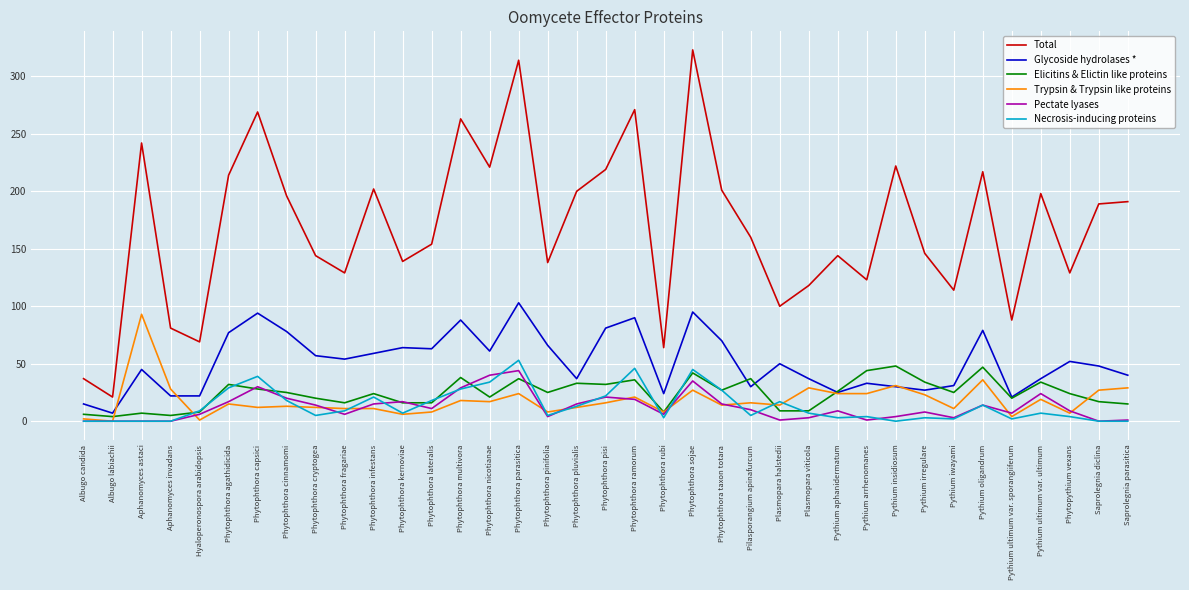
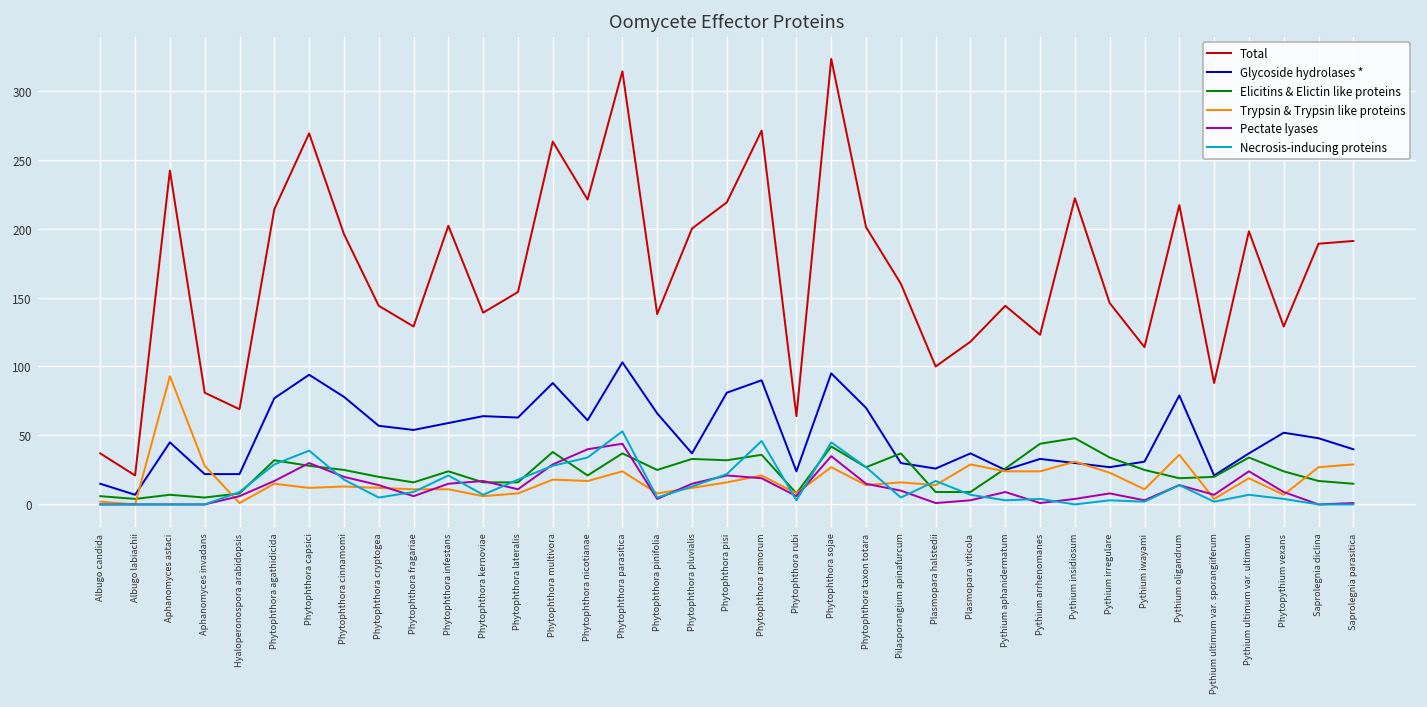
  {
    "Total": {
      "Albugo candida": 37,
      "Albugo labiachii": 21,
      "Aphanomyces astaci": 242,
      "Aphanomyces invadans": 81,
      "Hyaloperonospora arabidopsis": 69,
      "Phytophthora agathidicida": 214,
      "Phytophthora capsici": 269,
      "Phytophthora cinnamomi": 196,
      "Phytophthora cryptogea": 144,
      "Phytophthora fragariae": 129,
      "Phytophthora infestans": 202,
      "Phytophthora kernoviae": 139,
      "Phytophthora lateralis": 154,
      "Phytophthora multivora": 263,
      "Phytophthora nicotianae": 221,
      "Phytophthora parasitica": 314,
      "Phytophthora pinifolia": 138,
      "Phytophthora pluvialis": 200,
      "Phytophthora pisi": 219,
      "Phytophthora ramorum": 271,
      "Phytophthora rubi": 64,
      "Phytophthora sojae": 323,
      "Phytophthora taxon totara": 201,
      "Pilasporangium apinafurcum": 160,
      "Plasmopara halstedii": 100,
      "Plasmopara viticola": 118,
      "Pythium aphanidermatum": 144,
      "Pythium arrhenomanes": 123,
      "Pythium insidiosum": 222,
      "Pythium irregulare": 146,
      "Pythium iwayami": 114,
      "Pythium oligandrum": 217,
      "Pythium ultimum var. sporangiiferum": 88,
      "Pythium ultimum var. ultimum": 198,
      "Phytopythium vexans": 129,
      "Saprolegnia diclina": 189,
      "Saprolegnia parasitica": 191
    },
    "Glycoside hydrolases *": {
      "Albugo candida": 15,
      "Albugo labiachii": 7,
      "Aphanomyces astaci": 45,
      "Aphanomyces invadans": 22,
      "Hyaloperonospora arabidopsis": 22,
      "Phytophthora agathidicida": 77,
      "Phytophthora capsici": 94,
      "Phytophthora cinnamomi": 78,
      "Phytophthora cryptogea": 57,
      "Phytophthora fragariae": 54,
      "Phytophthora infestans": 59,
      "Phytophthora kernoviae": 64,
      "Phytophthora lateralis": 63,
      "Phytophthora multivora": 88,
      "Phytophthora nicotianae": 61,
      "Phytophthora parasitica": 103,
      "Phytophthora pinifolia": 66,
      "Phytophthora pluvialis": 37,
      "Phytophthora pisi": 81,
      "Phytophthora ramorum": 90,
      "Phytophthora rubi": 24,
      "Phytophthora sojae": 95,
      "Phytophthora taxon totara": 70,
      "Pilasporangium apinafurcum": 30,
-     "Plasmopara halstedii": 50,
+     "Plasmopara halstedii": 26,
      "Plasmopara viticola": 37,
      "Pythium arrhenomanes": 33,
      "Pythium irregulare": 27,
      "Pythium iwayami": 31,
      "Pythium oligandrum": 79,
      "Pythium ultimum var. ultimum": 37,
      "Phytopythium vexans": 52,
      "Saprolegnia diclina": 48,
      "Saprolegnia parasitica": 40
    },
    "Elicitins & Elictin like proteins": {
      "Albugo candida": 6,
      "Albugo labiachii": 4,
      "Aphanomyces astaci": 7,
      "Aphanomyces invadans": 5,
      "Phytophthora agathidicida": 32,
      "Phytophthora cinnamomi": 25,
      "Phytophthora cryptogea": 20,
      "Phytophthora fragariae": 16,
      "Phytophthora infestans": 24,
      "Phytophthora multivora": 38,
      "Phytophthora nicotianae": 21,
      "Phytophthora parasitica": 37,
      "Phytophthora pinifolia": 25,
      "Phytophthora pluvialis": 33,
      "Phytophthora pisi": 32,
      "Phytophthora ramorum": 36,
      "Phytophthora sojae": 42,
      "Pilasporangium apinafurcum": 37,
      "Plasmopara halstedii": 9,
      "Pythium arrhenomanes": 44,
      "Pythium insidiosum": 48,
      "Pythium irregulare": 34,
      "Pythium iwayami": 25,
-     "Pythium oligandrum": 47,
+     "Pythium oligandrum": 19,
      "Pythium ultimum var. ultimum": 34,
      "Phytopythium vexans": 24,
      "Saprolegnia diclina": 17,
      "Saprolegnia parasitica": 15
    },
    "Trypsin & Trypsin like proteins": {
      "Aphanomyces astaci": 93,
      "Aphanomyces invadans": 28,
      "Hyaloperonospora arabidopsis": 1,
      "Phytophthora capsici": 12,
      "Phytophthora cinnamomi": 13,
      "Phytophthora infestans": 11,
      "Phytophthora lateralis": 8,
      "Phytophthora multivora": 18,
      "Phytophthora nicotianae": 17,
      "Phytophthora parasitica": 24,
      "Phytophthora pinifolia": 8,
      "Phytophthora pisi": 16,
      "Phytophthora sojae": 27,
      "Pilasporangium apinafurcum": 16,
      "Plasmopara halstedii": 14,
      "Plasmopara viticola": 29,
      "Pythium arrhenomanes": 24,
      "Pythium irregulare": 23,
      "Pythium iwayami": 11,
      "Pythium oligandrum": 36,
      "Pythium ultimum var. ultimum": 19,
      "Saprolegnia diclina": 27,
      "Saprolegnia parasitica": 29
    },
    "Pectate lyases": {
      "Phytophthora fragariae": 6,
      "Phytophthora infestans": 15,
      "Phytophthora lateralis": 11,
      "Phytophthora nicotianae": 40,
      "Phytophthora parasitica": 44,
      "Phytophthora sojae": 35,
      "Pilasporangium apinafurcum": 10,
      "Plasmopara halstedii": 1,
      "Plasmopara viticola": 3,
      "Pythium aphanidermatum": 9,
      "Pythium arrhenomanes": 1,
      "Pythium insidiosum": 4,
      "Pythium irregulare": 8,
      "Pythium ultimum var. sporangiiferum": 7,
      "Pythium ultimum var. ultimum": 24
    },
    "Necrosis-inducing proteins": {
      "Phytophthora agathidicida": 29,
      "Phytophthora capsici": 39,
      "Phytophthora cryptogea": 5,
      "Phytophthora infestans": 21,
      "Phytophthora nicotianae": 34,
      "Phytophthora parasitica": 53,
      "Phytophthora ramorum": 46,
      "Phytophthora rubi": 3,
      "Phytophthora sojae": 45,
      "Pilasporangium apinafurcum": 5,
      "Plasmopara halstedii": 17,
      "Pythium aphanidermatum": 3,
      "Pythium arrhenomanes": 4,
      "Pythium insidiosum": 0,
      "Pythium irregulare": 3,
      "Pythium ultimum var. ultimum": 7,
      "Phytopythium vexans": 4
    }
  }
